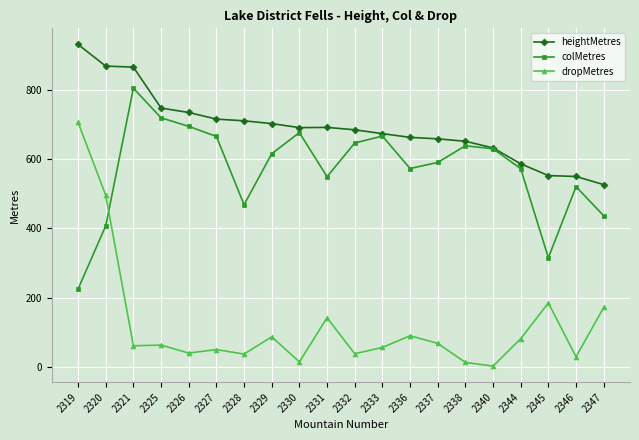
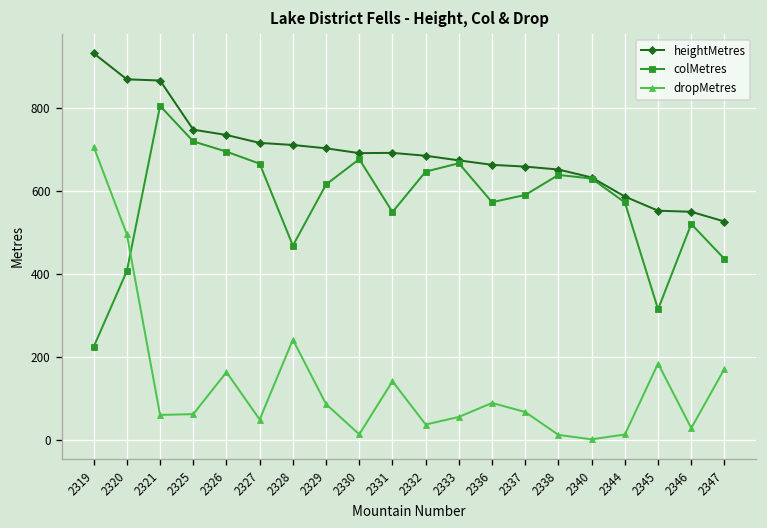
  {
    "dropMetres": {
      "2319": 710,
      "2320": 500,
      "2321": 60,
      "2325": 60,
-     "2326": 40,
+     "2326": 160,
      "2327": 50,
-     "2328": 40,
+     "2328": 240,
      "2329": 90,
      "2330": 10,
      "2331": 140,
      "2332": 40,
      "2333": 60,
      "2336": 90,
      "2337": 70,
      "2338": 10,
      "2340": 0,
-     "2344": 80,
+     "2344": 10,
      "2345": 180,
      "2346": 30,
      "2347": 170
    }
  }
